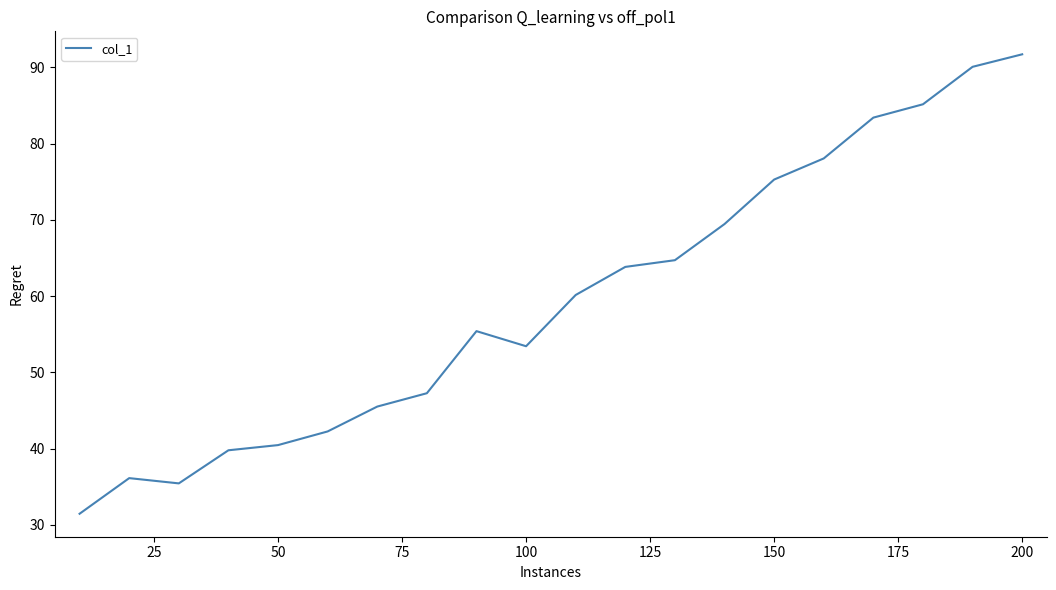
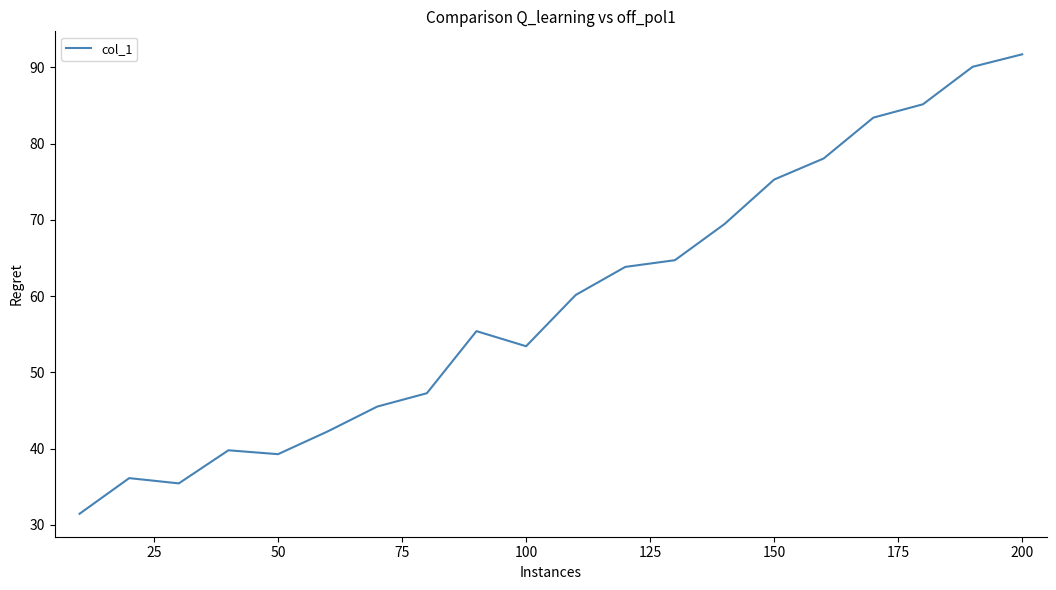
  {
-   "50": 40,
+   "50": 39,
    "100": 53,
    "150": 75,
    "200": 92
  }
